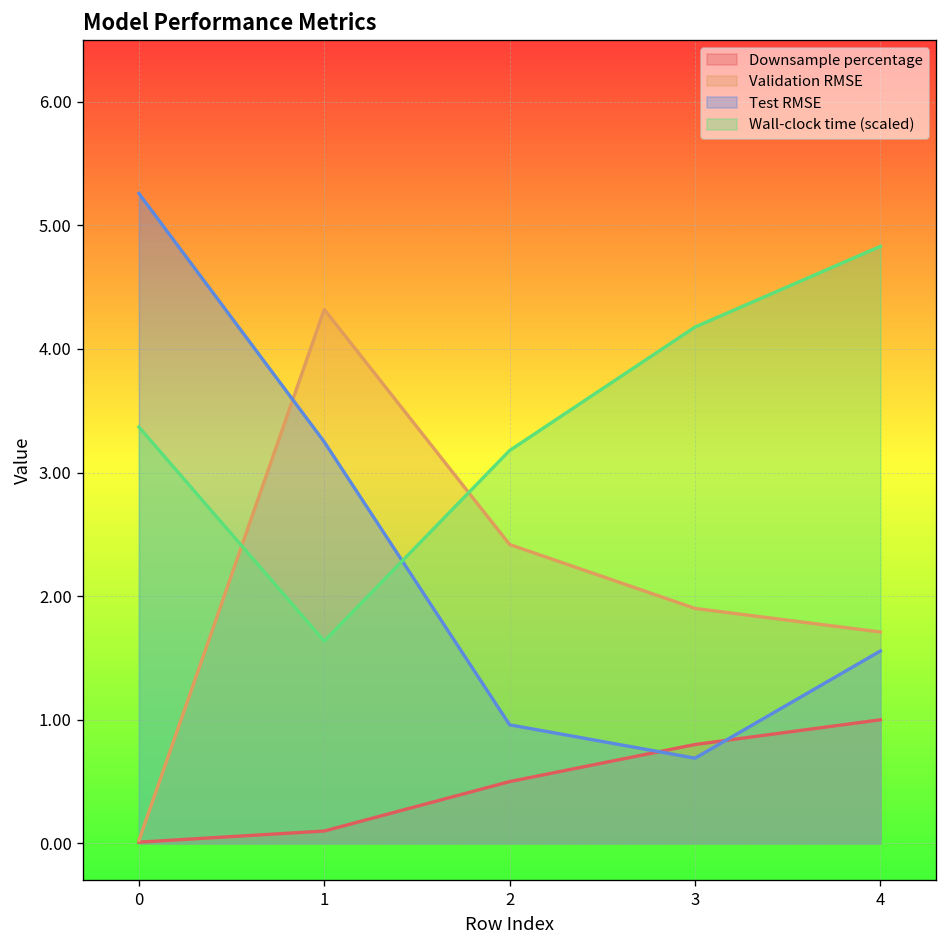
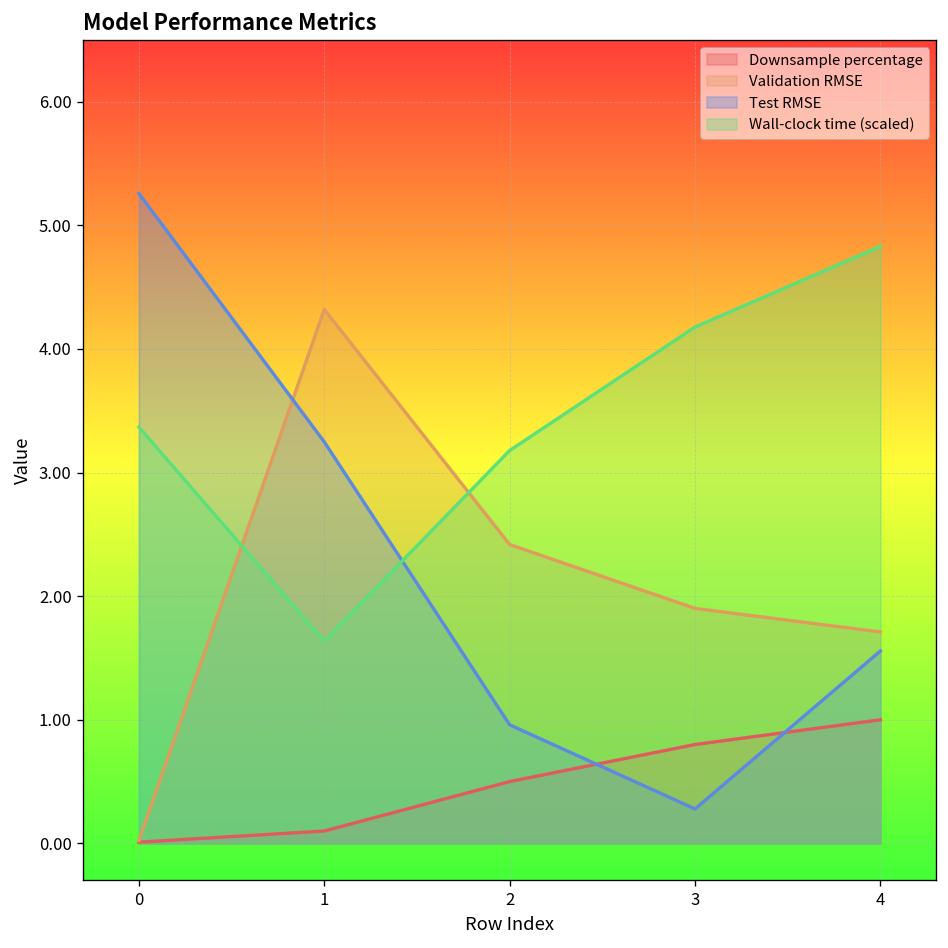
  {
    "Test RMSE": {
      "0": 5.26,
      "1": 3.25,
      "2": 0.96,
-     "3": 0.69,
+     "3": 0.28,
      "4": 1.56
    },
    "Wall-clock time (scaled)": {
      "0": 3.37,
      "1": 1.64,
      "2": 3.18,
      "3": 4.18,
      "4": 4.83
    }
  }
